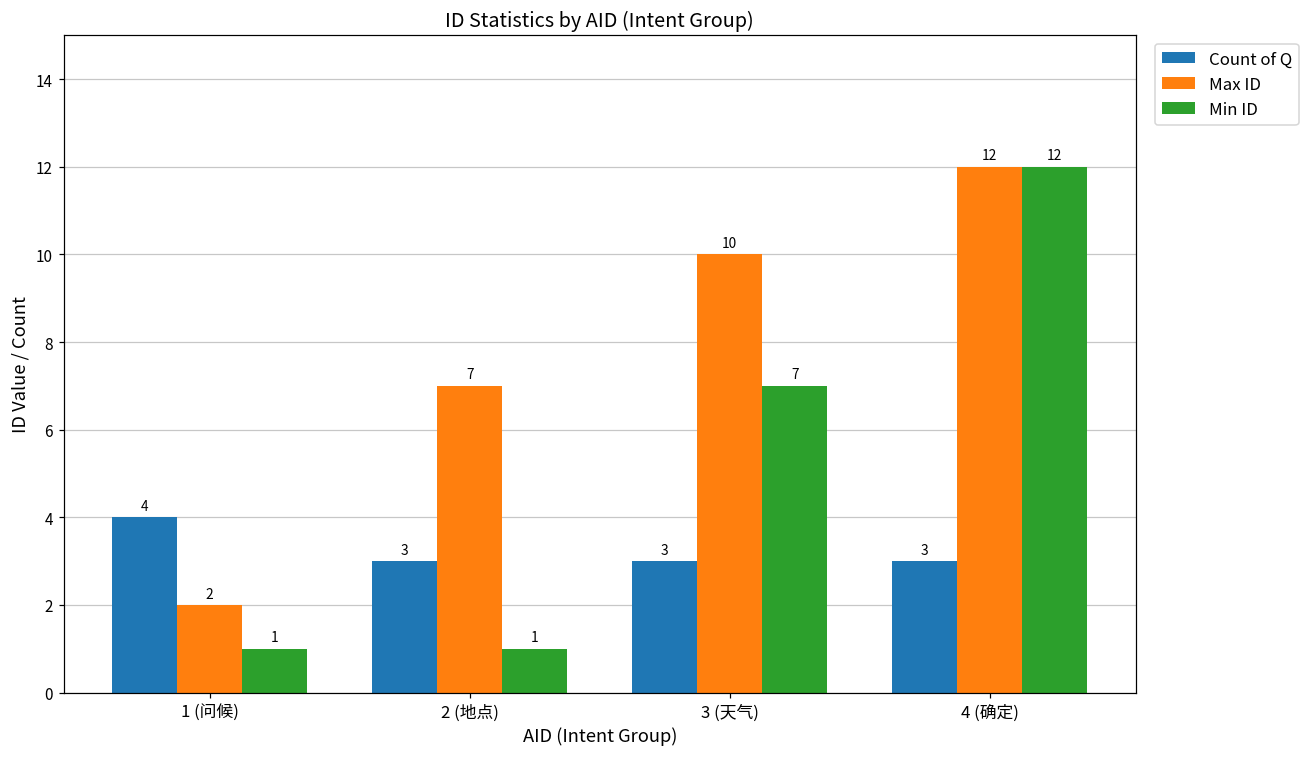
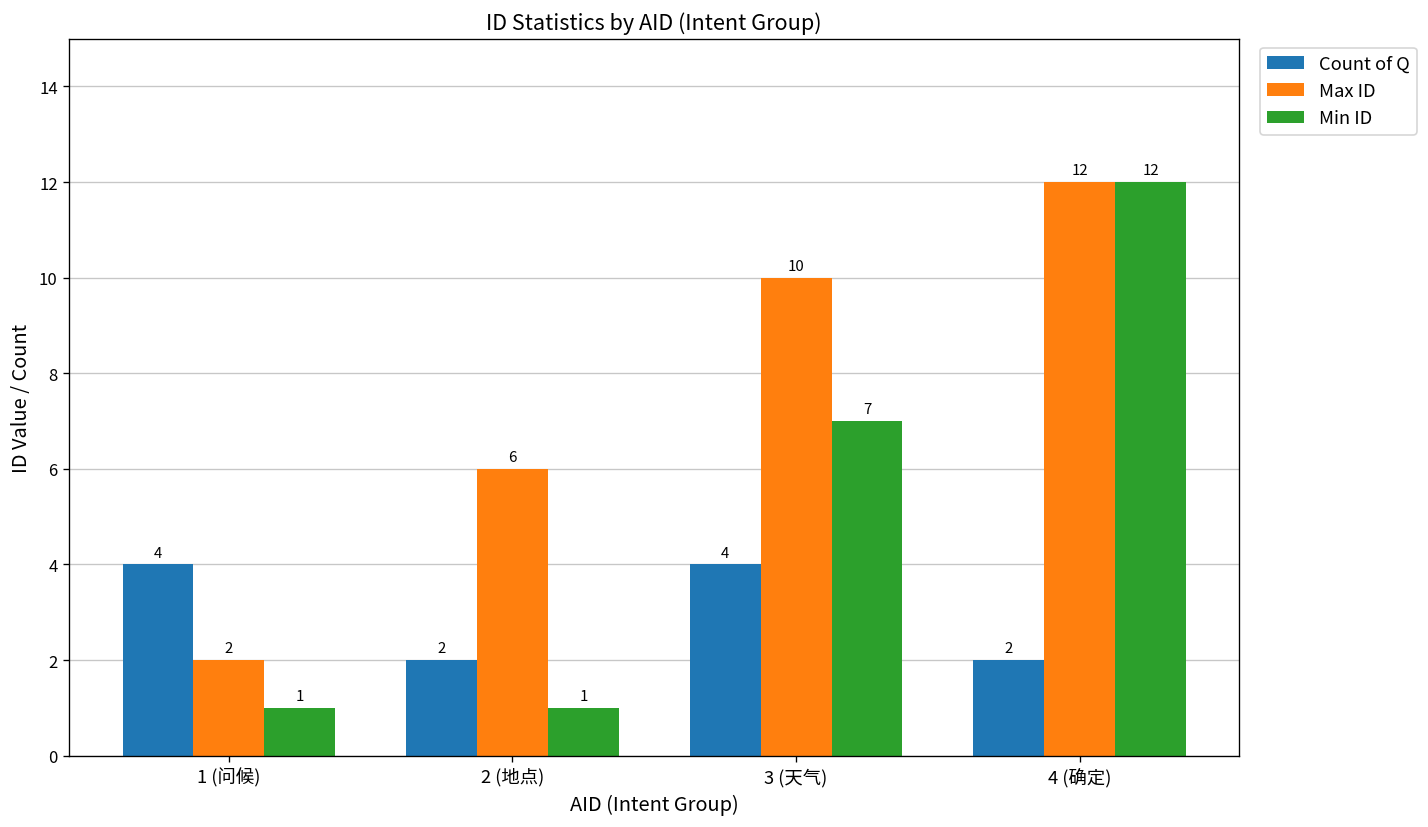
  {
    "Count of Q": {
      "1 (问候)": 4,
-     "2 (地点)": 3,
-     "3 (天气)": 3,
-     "4 (确定)": 3
+     "2 (地点)": 2,
+     "3 (天气)": 4,
+     "4 (确定)": 2
    },
    "Max ID": {
      "1 (问候)": 2,
-     "2 (地点)": 7,
+     "2 (地点)": 6,
      "3 (天气)": 10,
      "4 (确定)": 12
    },
    "Min ID": {
      "1 (问候)": 1,
      "2 (地点)": 1,
      "3 (天气)": 7,
      "4 (确定)": 12
    }
  }
